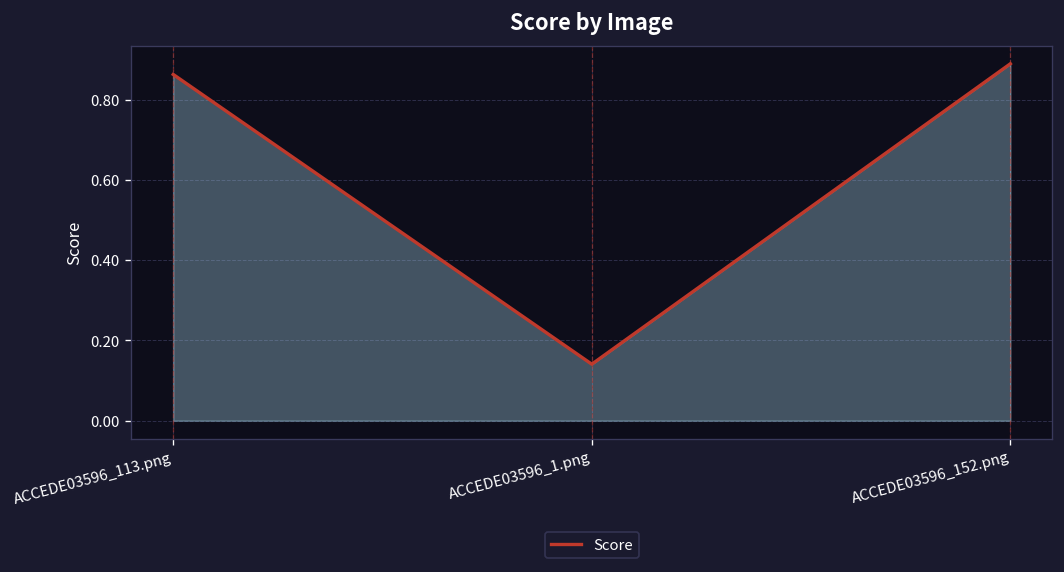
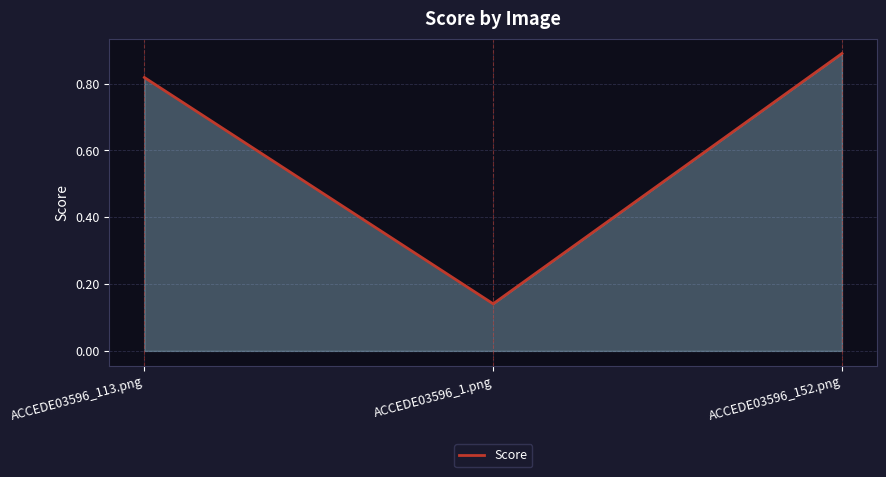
  {
-   "ACCEDE03596_113.png": 0.86,
+   "ACCEDE03596_113.png": 0.82,
    "ACCEDE03596_1.png": 0.14,
    "ACCEDE03596_152.png": 0.89
  }
